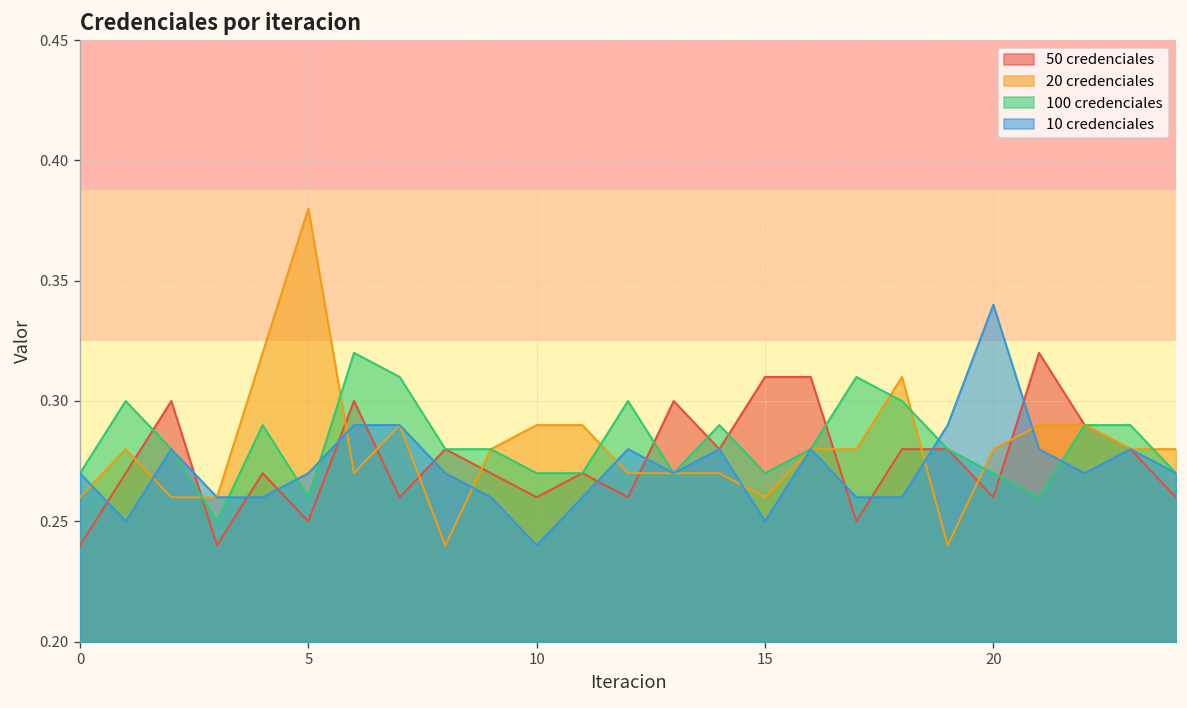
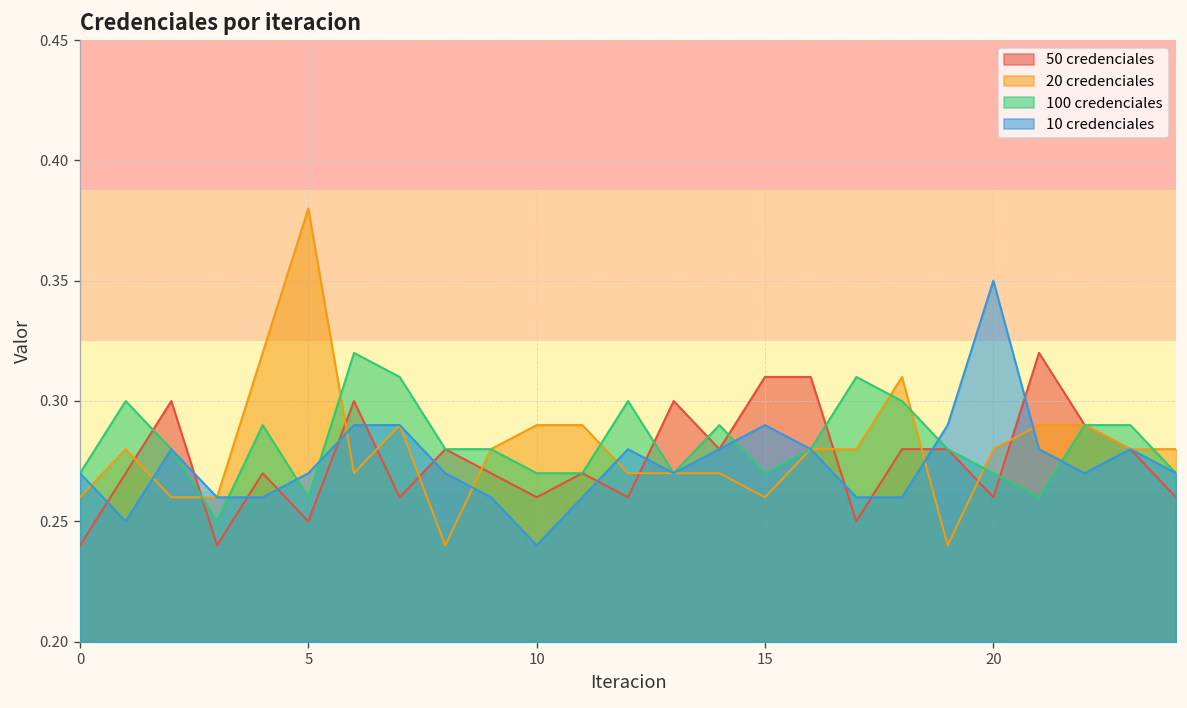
  {
    "50 credenciales": {
      "0": 0.24,
      "5": 0.25,
      "10": 0.26,
      "15": 0.31,
      "20": 0.26
    },
    "20 credenciales": {
      "0": 0.26,
      "5": 0.38,
      "10": 0.29,
      "15": 0.26,
      "20": 0.28
    },
    "100 credenciales": {
      "5": 0.26,
      "10": 0.27,
      "15": 0.27,
      "20": 0.27
    },
    "10 credenciales": {
      "5": 0.27,
      "10": 0.24,
-     "15": 0.25,
-     "20": 0.34
+     "15": 0.29,
+     "20": 0.35
    }
  }
